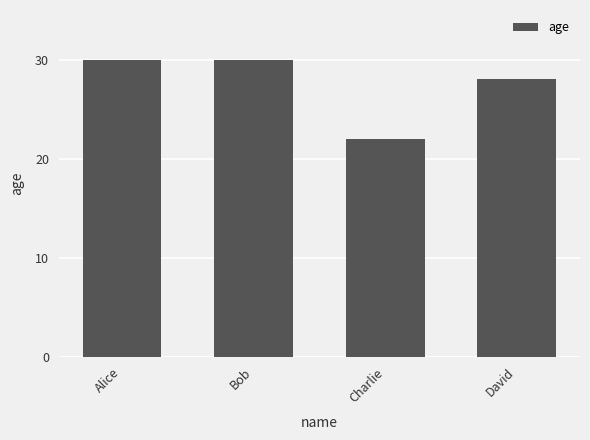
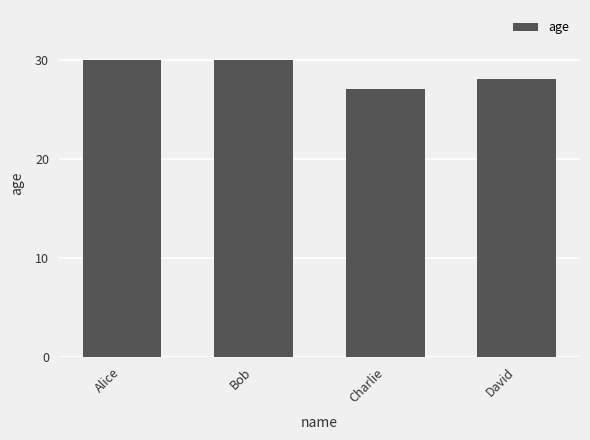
  {
    "Alice": 30,
    "Bob": 30,
-   "Charlie": 22,
+   "Charlie": 27,
    "David": 28
  }
